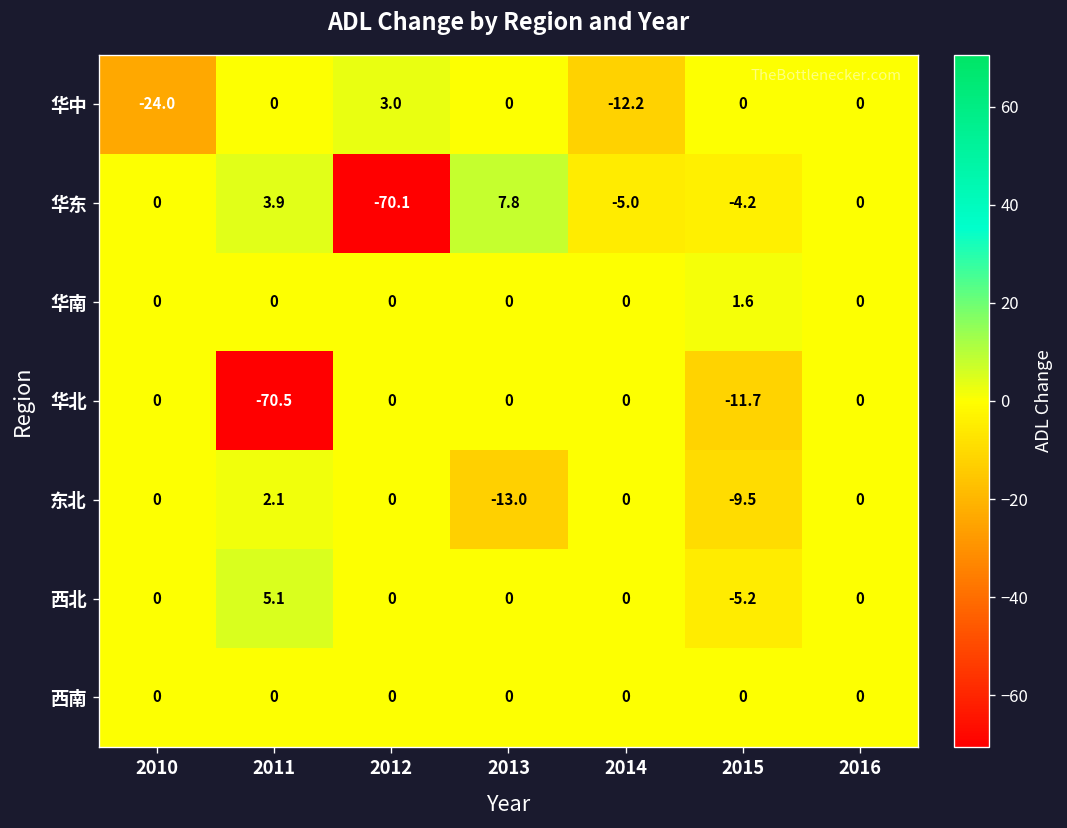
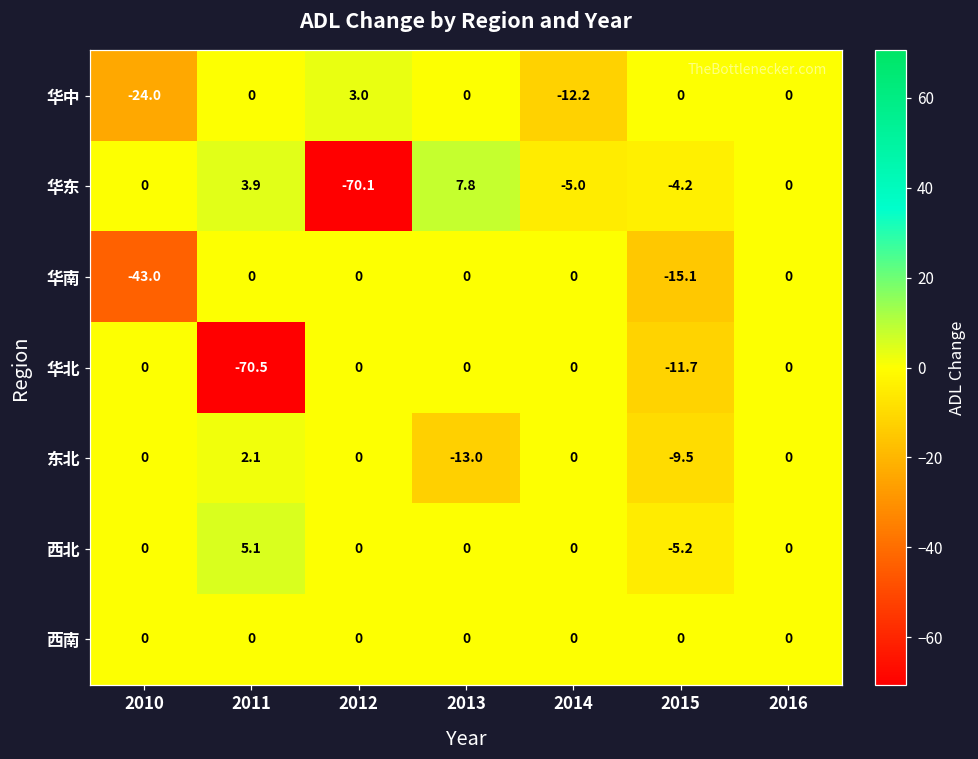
  {
    "华中": {
      "2010": -24.0,
      "2011": 0,
      "2012": 3.0,
      "2013": 0,
      "2014": -12.2,
      "2015": 0
    },
    "华东": {
      "2010": 0,
      "2011": 3.9,
      "2012": -70.1,
      "2013": 7.8,
      "2014": -5.0,
      "2015": -4.2,
      "2016": 0
    },
    "华南": {
-     "2010": 0,
+     "2010": -43.0,
      "2011": 0,
      "2012": 0,
      "2013": 0,
      "2014": 0,
-     "2015": 1.6,
+     "2015": -15.1,
      "2016": 0
    },
    "华北": {
      "2010": 0,
      "2011": -70.5,
      "2012": 0,
      "2013": 0,
      "2014": 0,
      "2015": -11.7,
      "2016": 0
    },
    "东北": {
      "2010": 0,
      "2011": 2.1,
      "2012": 0,
      "2013": -13.0,
      "2014": 0,
      "2015": -9.5,
      "2016": 0
    },
    "西北": {
      "2010": 0,
      "2011": 5.1,
      "2012": 0,
      "2013": 0,
      "2014": 0,
      "2015": -5.2,
      "2016": 0
    },
    "西南": {
      "2010": 0,
      "2011": 0,
      "2012": 0,
      "2013": 0,
      "2014": 0,
      "2015": 0,
      "2016": 0
    }
  }
